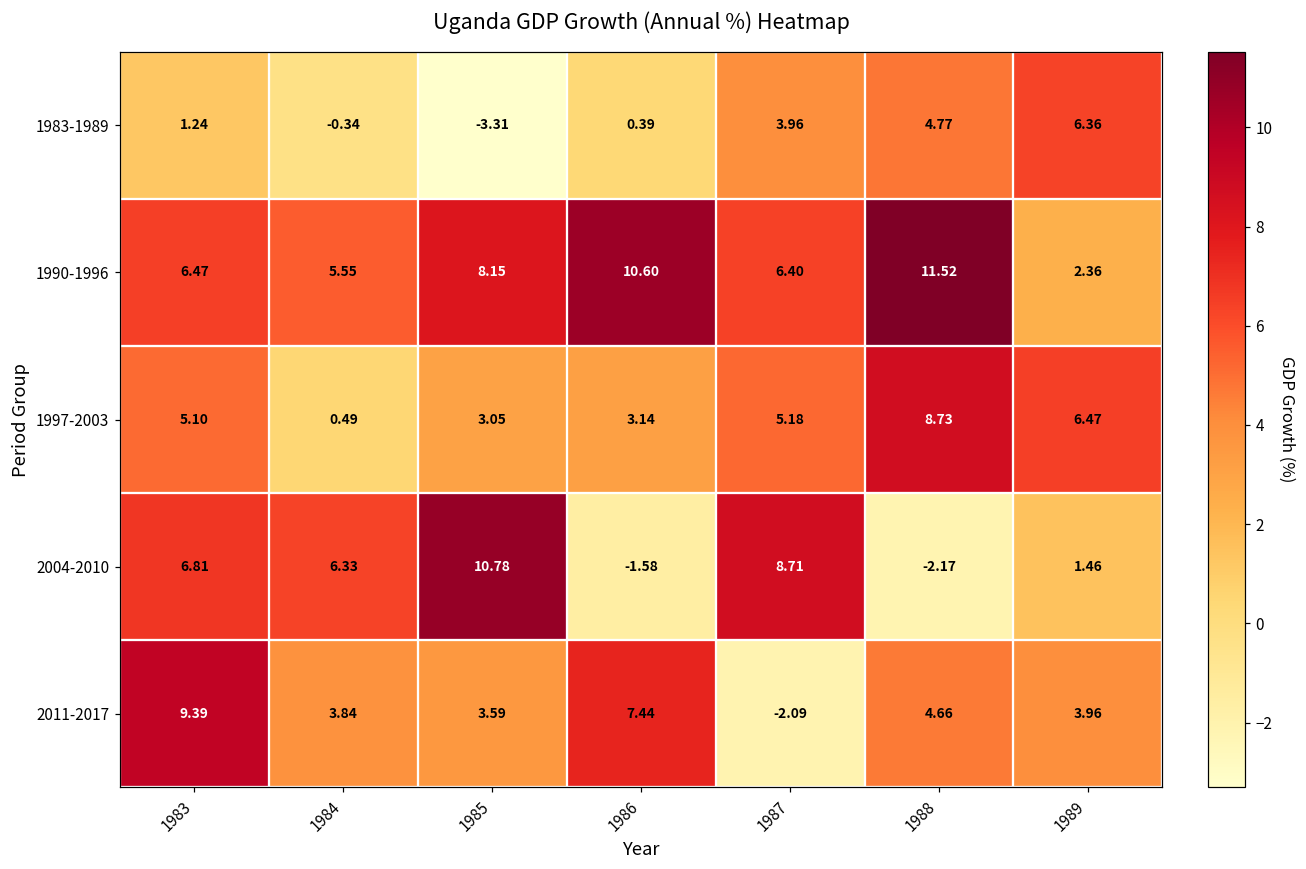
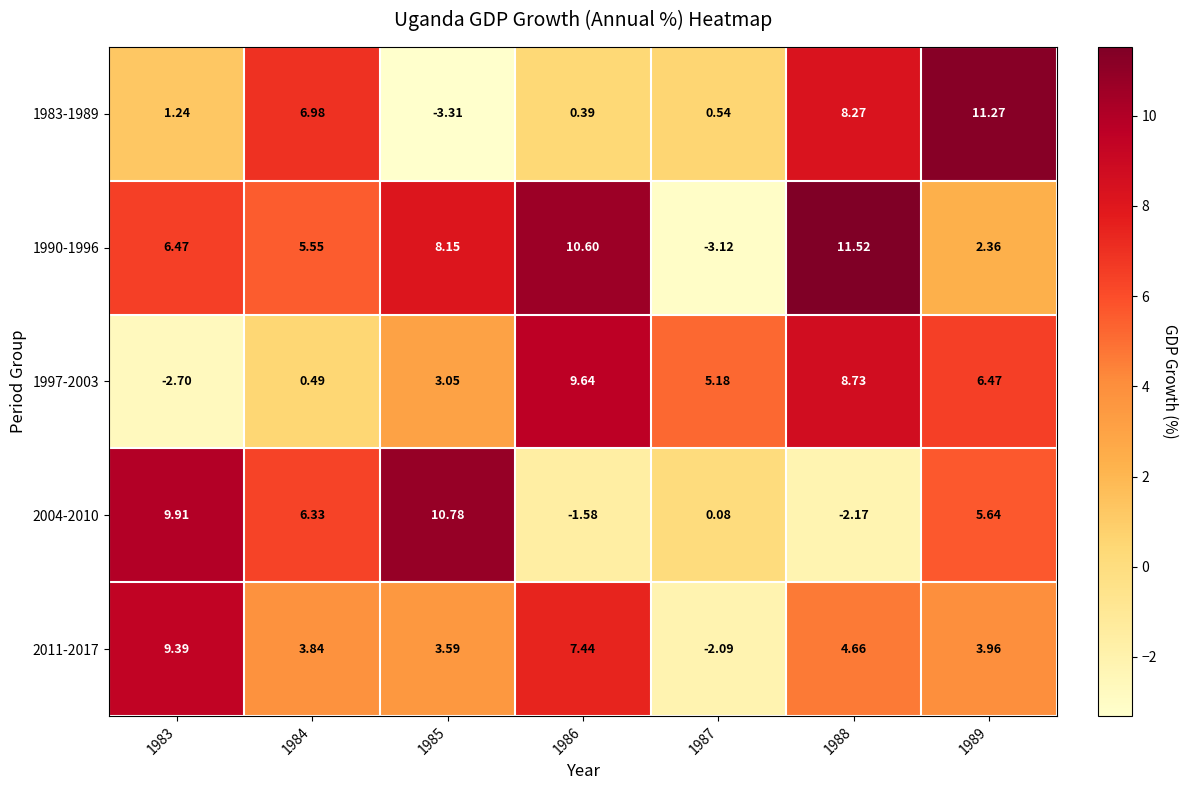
  {
    "1983-1989": {
      "1983": 1.24,
-     "1984": -0.34,
+     "1984": 6.98,
      "1985": -3.31,
      "1986": 0.39,
-     "1987": 3.96,
-     "1988": 4.77,
-     "1989": 6.36
+     "1987": 0.54,
+     "1988": 8.27,
+     "1989": 11.27
    },
    "1990-1996": {
      "1983": 6.47,
      "1984": 5.55,
      "1985": 8.15,
      "1986": 10.60,
-     "1987": 6.40,
+     "1987": -3.12,
      "1988": 11.52,
      "1989": 2.36
    },
    "1997-2003": {
-     "1983": 5.10,
+     "1983": -2.70,
      "1984": 0.49,
      "1985": 3.05,
-     "1986": 3.14,
+     "1986": 9.64,
      "1987": 5.18,
      "1988": 8.73,
      "1989": 6.47
    },
    "2004-2010": {
-     "1983": 6.81,
+     "1983": 9.91,
      "1984": 6.33,
      "1985": 10.78,
      "1986": -1.58,
-     "1987": 8.71,
+     "1987": 0.08,
      "1988": -2.17,
-     "1989": 1.46
+     "1989": 5.64
    },
    "2011-2017": {
      "1983": 9.39,
      "1984": 3.84,
      "1985": 3.59,
      "1986": 7.44,
      "1987": -2.09,
      "1988": 4.66,
      "1989": 3.96
    }
  }
